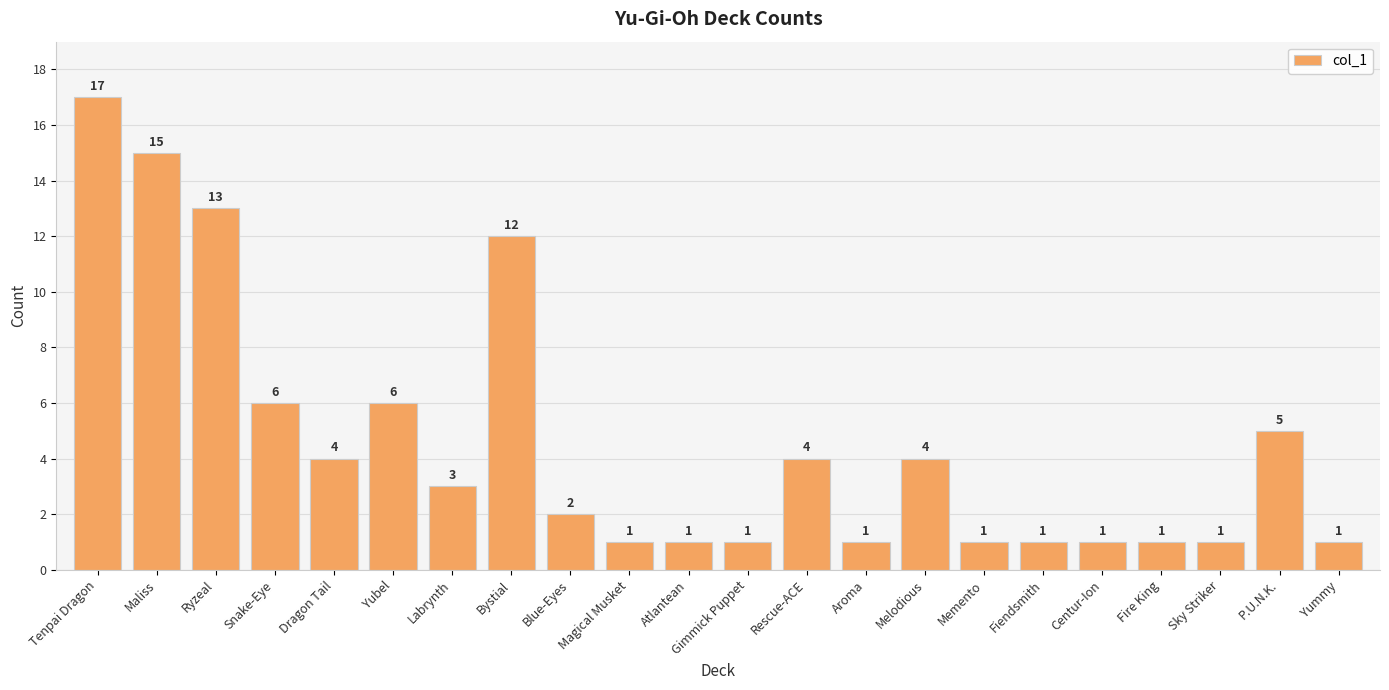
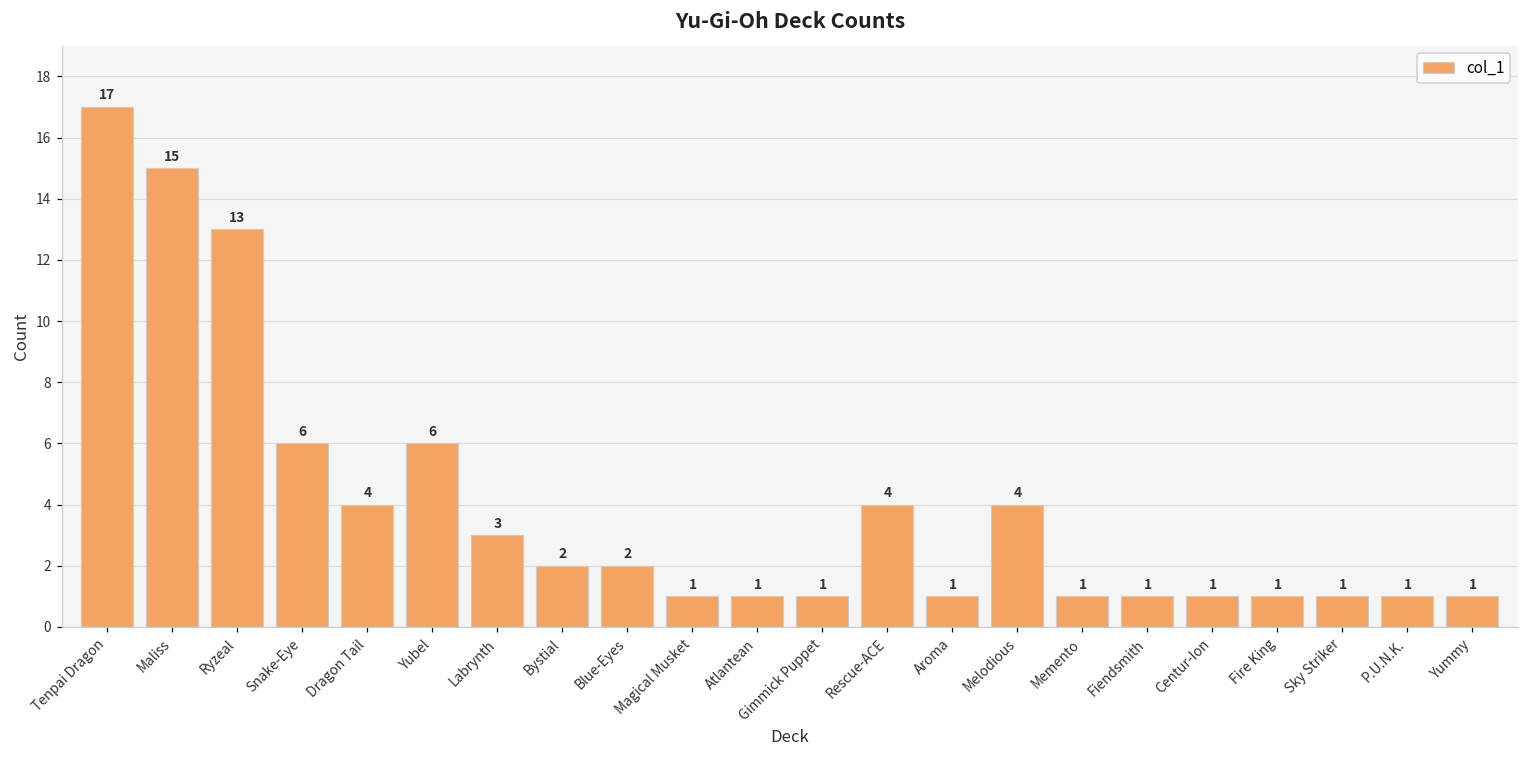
  {
    "Tenpai Dragon": 17,
    "Maliss": 15,
    "Ryzeal": 13,
    "Snake-Eye": 6,
    "Dragon Tail": 4,
    "Yubel": 6,
    "Labrynth": 3,
-   "Bystial": 12,
+   "Bystial": 2,
    "Blue-Eyes": 2,
    "Magical Musket": 1,
    "Atlantean": 1,
    "Gimmick Puppet": 1,
    "Rescue-ACE": 4,
    "Aroma": 1,
    "Melodious": 4,
    "Memento": 1,
    "Fiendsmith": 1,
    "Centur-Ion": 1,
    "Fire King": 1,
    "Sky Striker": 1,
-   "P.U.N.K.": 5,
+   "P.U.N.K.": 1,
    "Yummy": 1
  }
